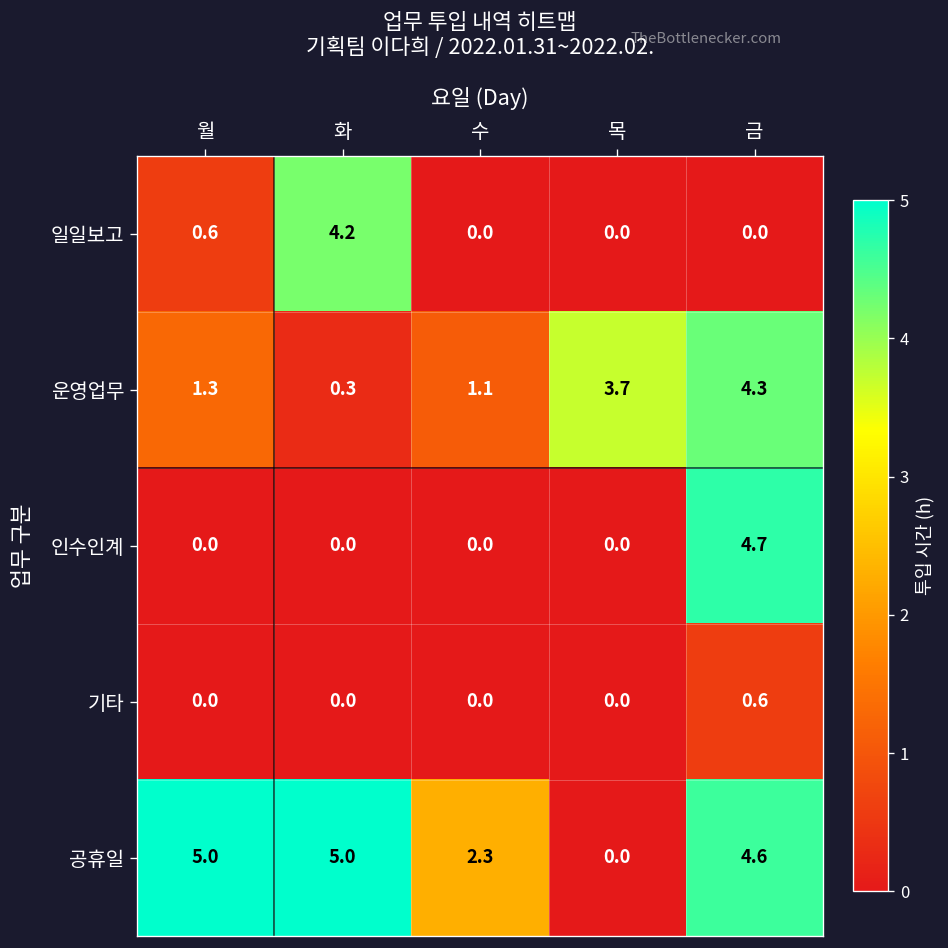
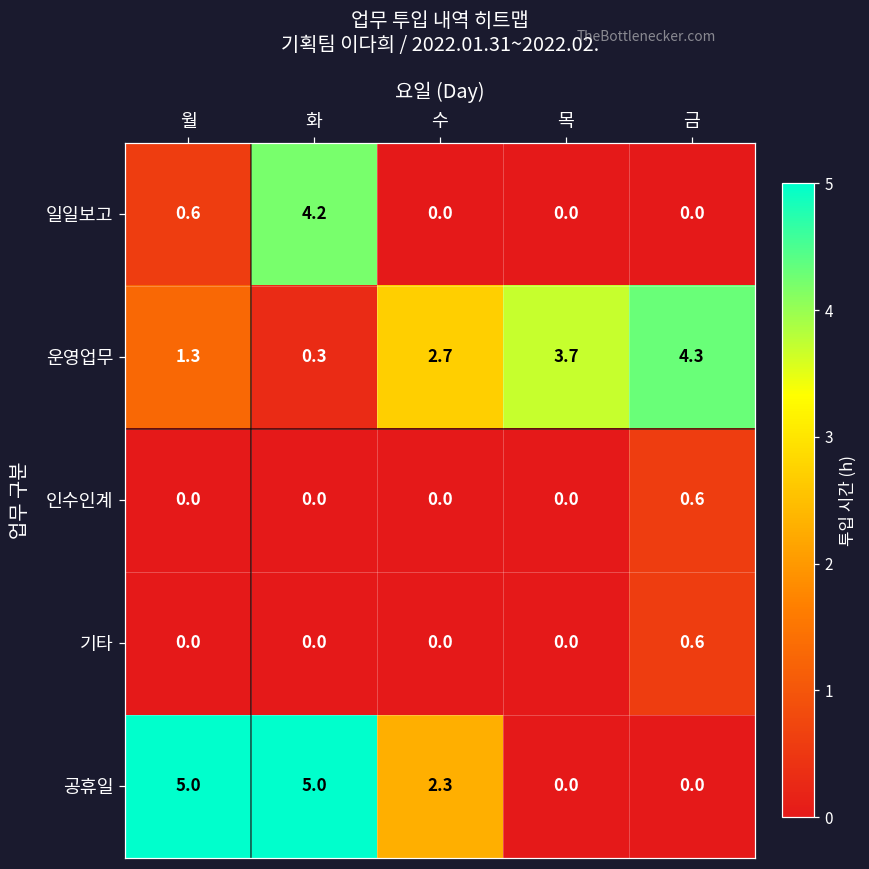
  {
    "일일보고": {
      "월": 0.6,
      "화": 4.2,
      "수": 0.0,
      "목": 0.0,
      "금": 0.0
    },
    "운영업무": {
      "월": 1.3,
      "화": 0.3,
-     "수": 1.1,
+     "수": 2.7,
      "목": 3.7,
      "금": 4.3
    },
    "인수인계": {
      "월": 0.0,
      "화": 0.0,
      "수": 0.0,
      "목": 0.0,
-     "금": 4.7
+     "금": 0.6
    },
    "기타": {
      "월": 0.0,
      "화": 0.0,
      "수": 0.0,
      "목": 0.0,
      "금": 0.6
    },
    "공휴일": {
      "월": 5.0,
      "화": 5.0,
      "수": 2.3,
      "목": 0.0,
-     "금": 4.6
+     "금": 0.0
    }
  }
